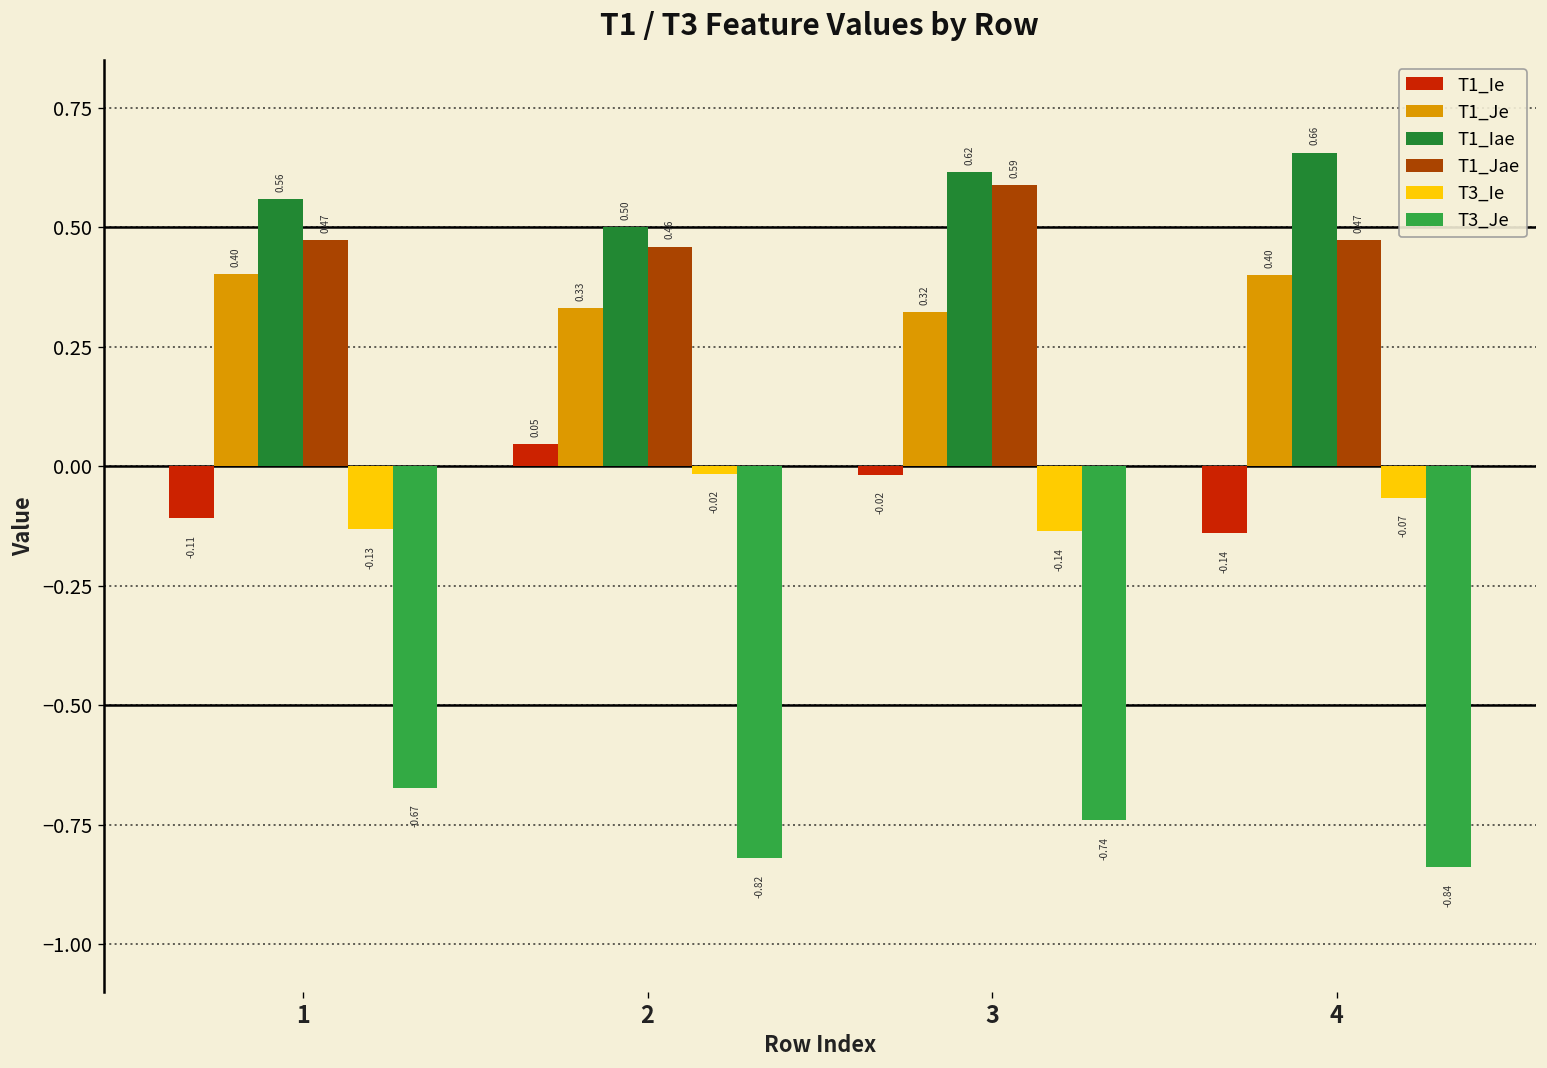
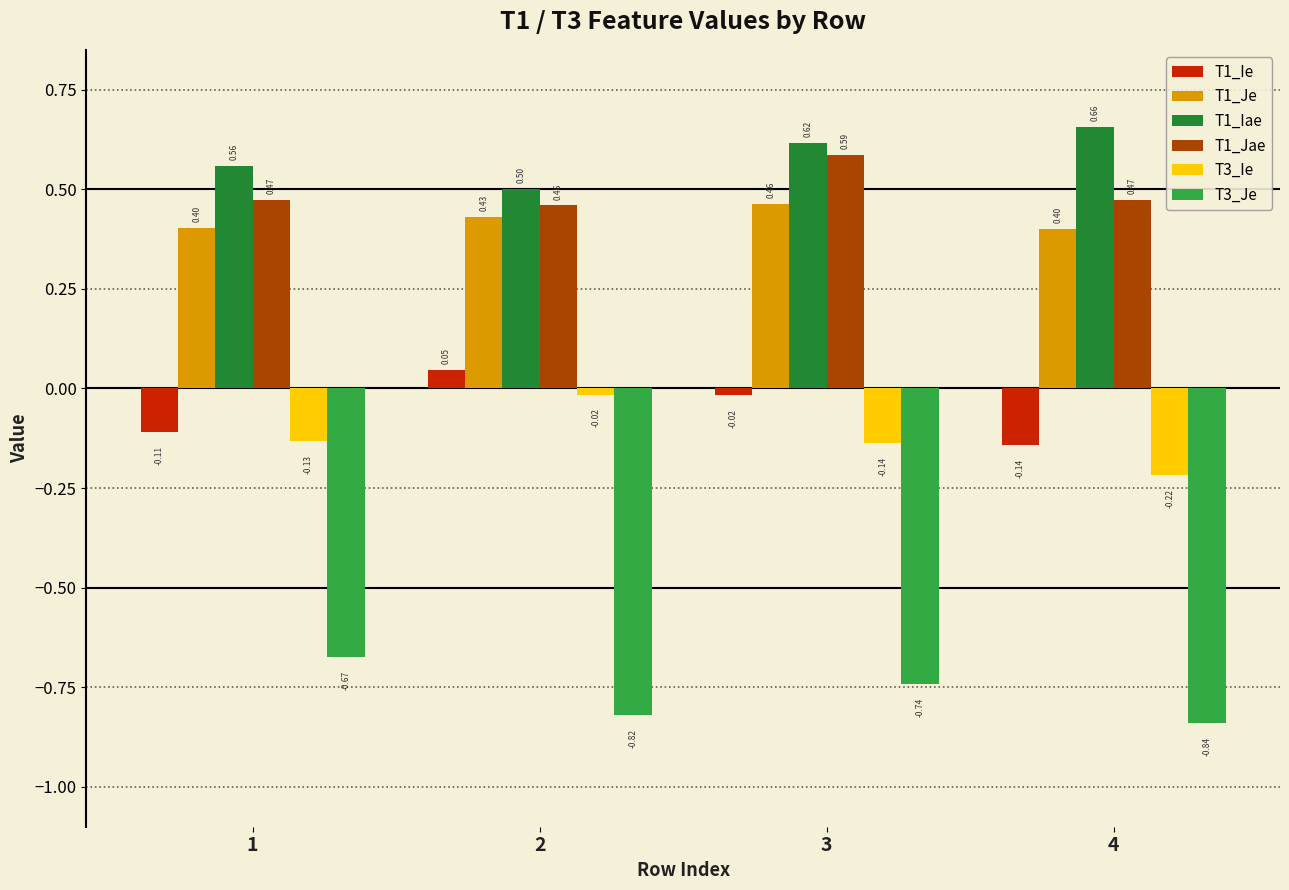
  {
    "T1_Je": {
      "1": 0.40,
-     "2": 0.33,
-     "3": 0.32,
+     "2": 0.43,
+     "3": 0.46,
      "4": 0.40
    },
    "T3_Ie": {
      "1": -0.13,
      "2": -0.02,
      "3": -0.14,
-     "4": -0.07
+     "4": -0.22
    }
  }
